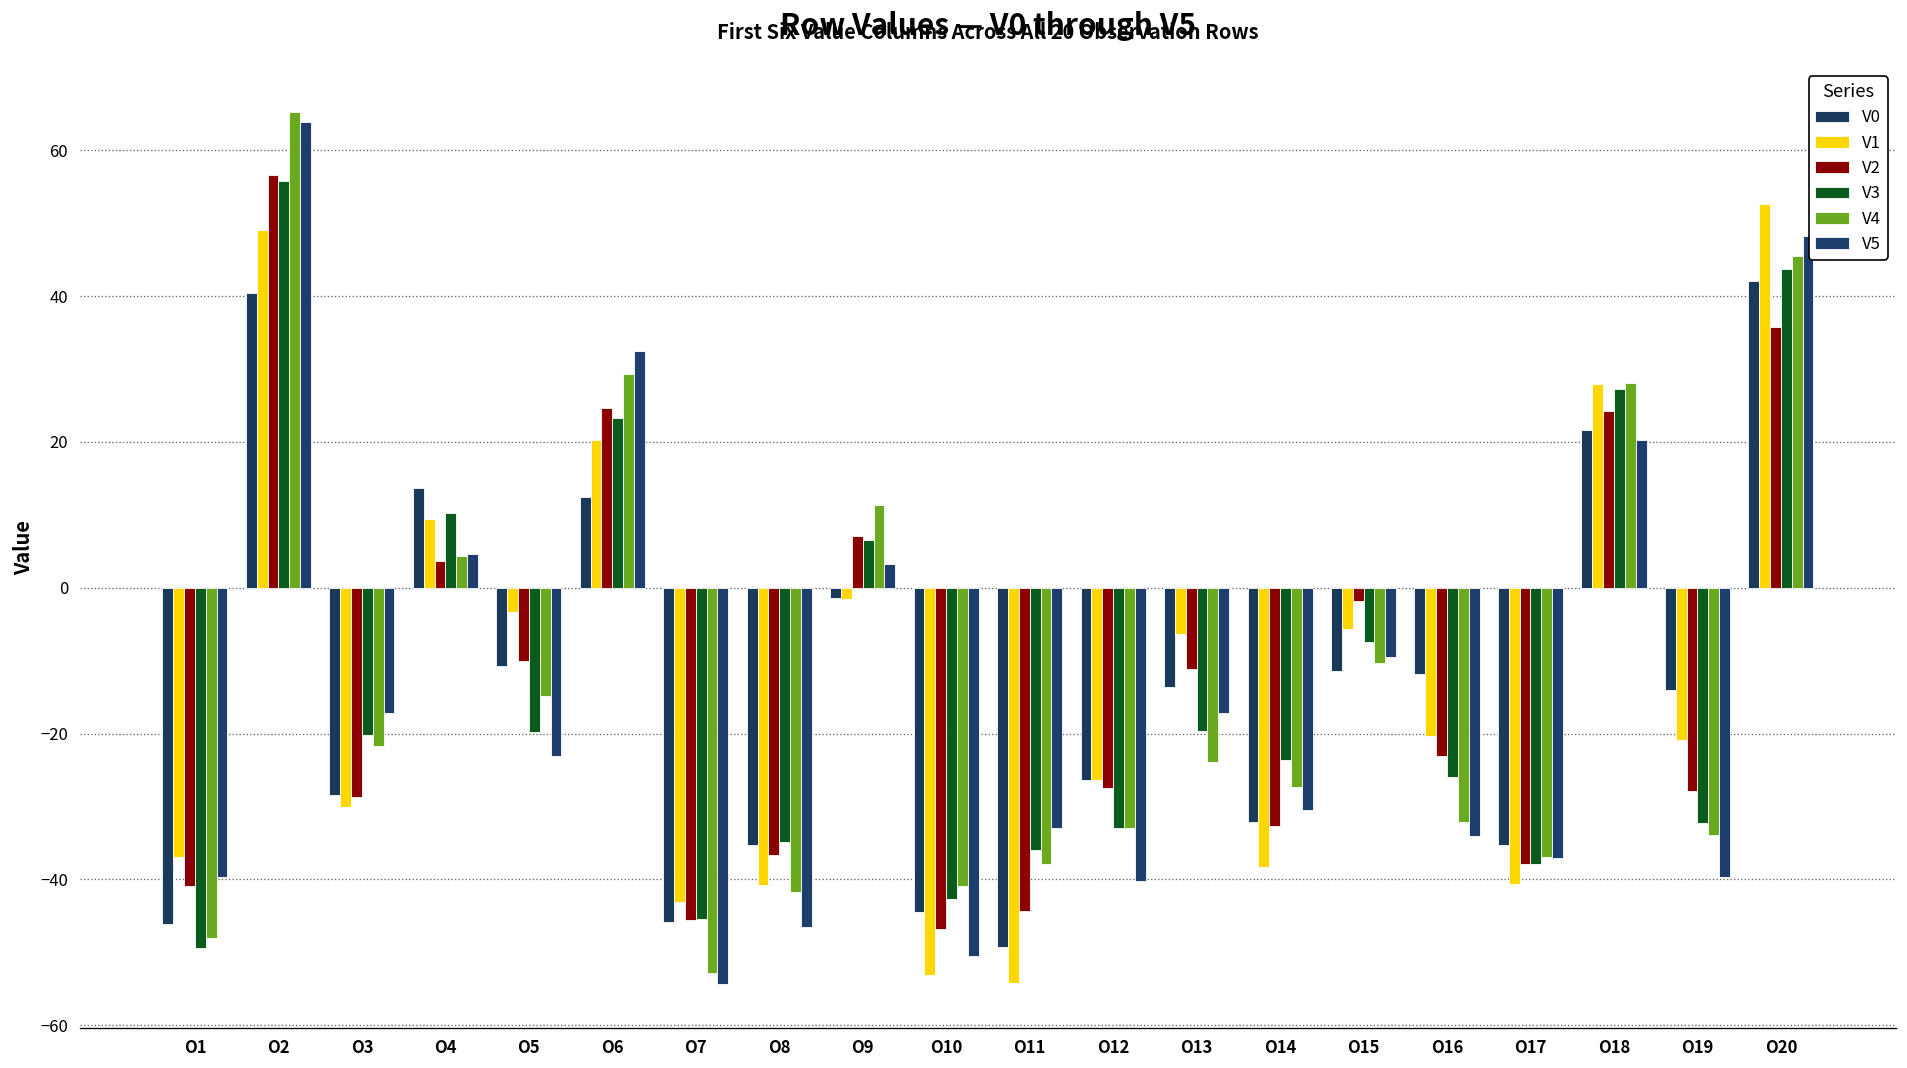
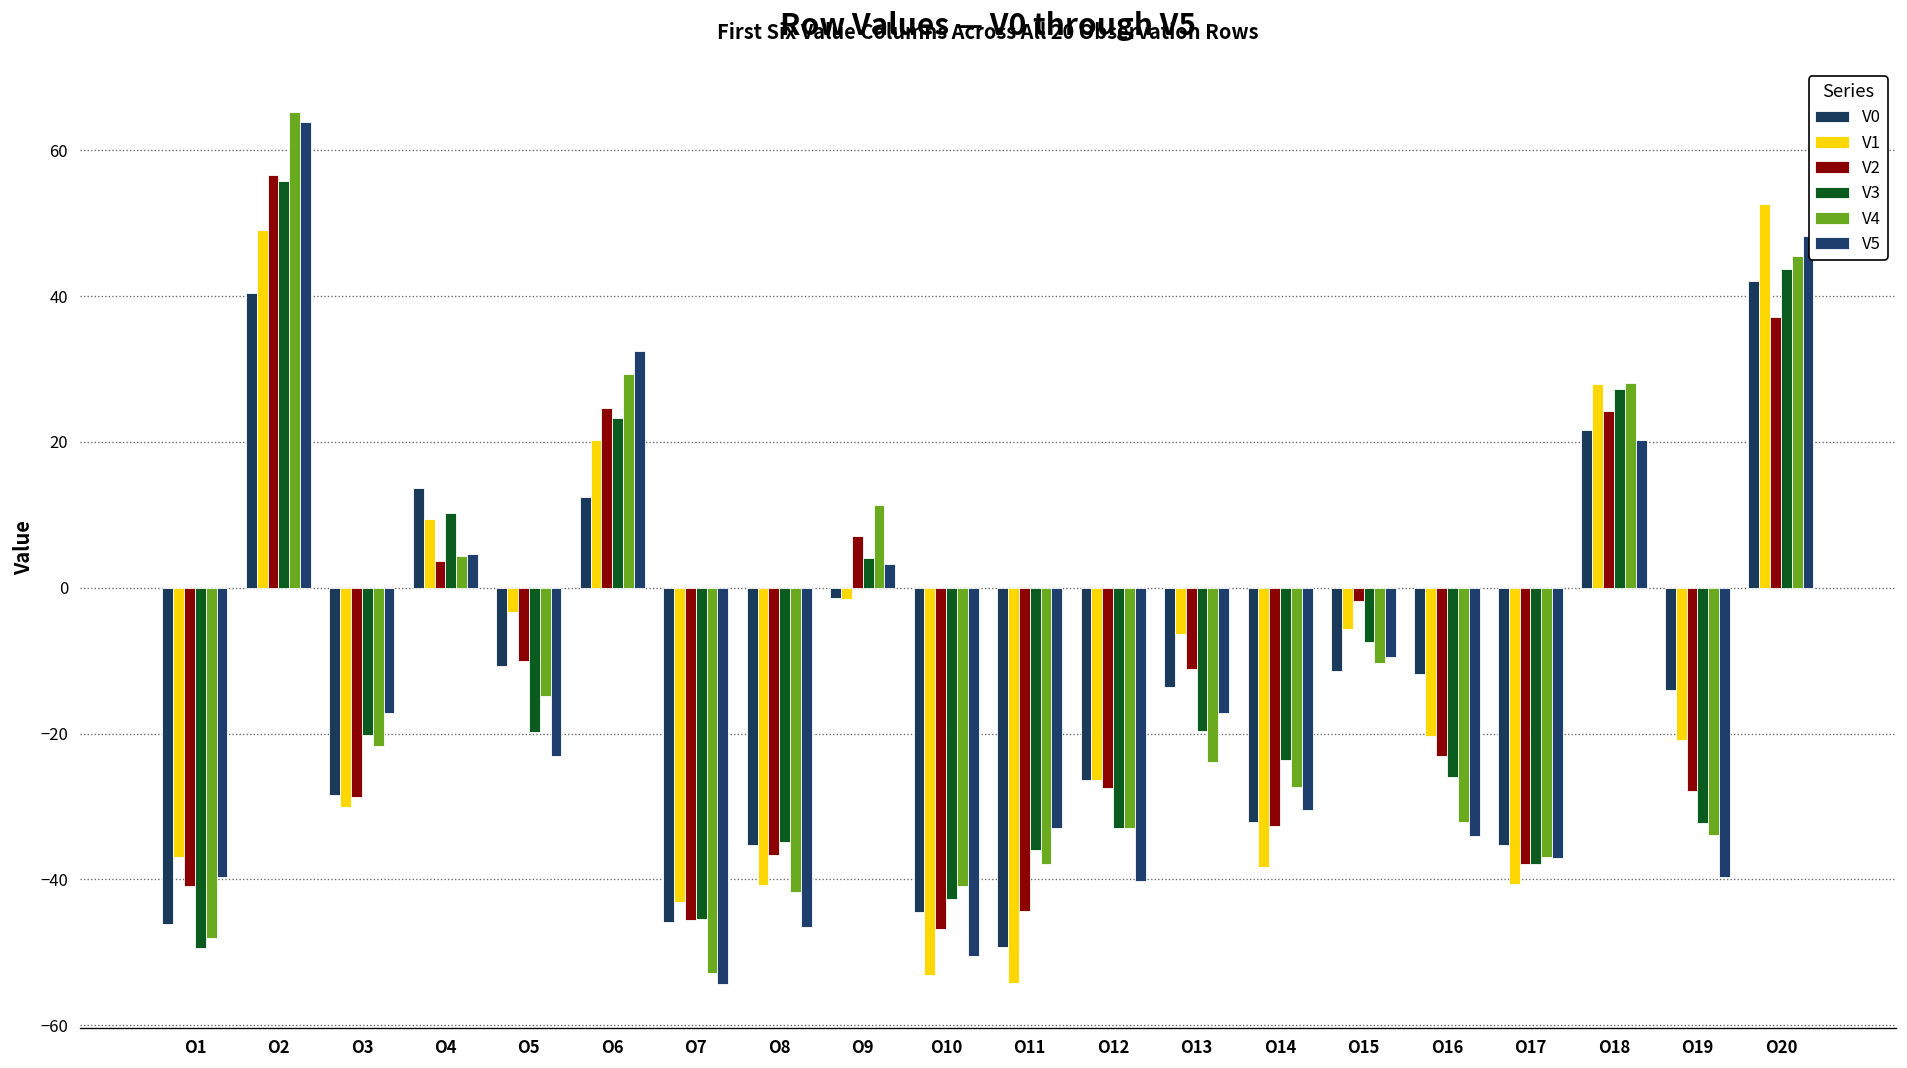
  {
    "V1": {
      "O1": -37,
      "O2": 49,
      "O3": -30,
      "O4": 9,
      "O5": -3,
      "O6": 20,
      "O7": -43,
      "O8": -41,
      "O9": -2,
      "O10": -53,
      "O11": -54,
      "O12": -26,
      "O13": -6,
      "O14": -38,
      "O15": -6,
      "O16": -20,
      "O17": -41,
      "O18": 28,
      "O19": -21,
      "O20": 53
    },
    "V2": {
      "O1": -41,
      "O2": 57,
      "O3": -29,
      "O4": 4,
      "O5": -10,
      "O6": 25,
      "O7": -46,
      "O8": -37,
      "O9": 7,
      "O10": -47,
      "O11": -44,
      "O12": -27,
      "O13": -11,
      "O14": -33,
      "O15": -2,
      "O16": -23,
      "O17": -38,
      "O18": 24,
      "O19": -28,
-     "O20": 36
+     "O20": 37
    },
    "V3": {
      "O1": -49,
      "O2": 56,
      "O3": -20,
      "O4": 10,
      "O5": -20,
      "O6": 23,
      "O7": -46,
      "O8": -35,
-     "O9": 7,
+     "O9": 4,
      "O10": -43,
      "O11": -36,
      "O12": -33,
      "O13": -20,
      "O14": -24,
      "O15": -7,
      "O16": -26,
      "O17": -38,
      "O18": 27,
      "O19": -32,
      "O20": 44
    },
    "V4": {
      "O1": -48,
      "O2": 65,
      "O3": -22,
      "O4": 4,
      "O5": -15,
      "O6": 29,
      "O7": -53,
      "O8": -42,
      "O9": 11,
      "O10": -41,
      "O11": -38,
      "O12": -33,
      "O13": -24,
      "O14": -27,
      "O15": -10,
      "O16": -32,
      "O17": -37,
      "O18": 28,
      "O19": -34,
      "O20": 46
    }
  }
